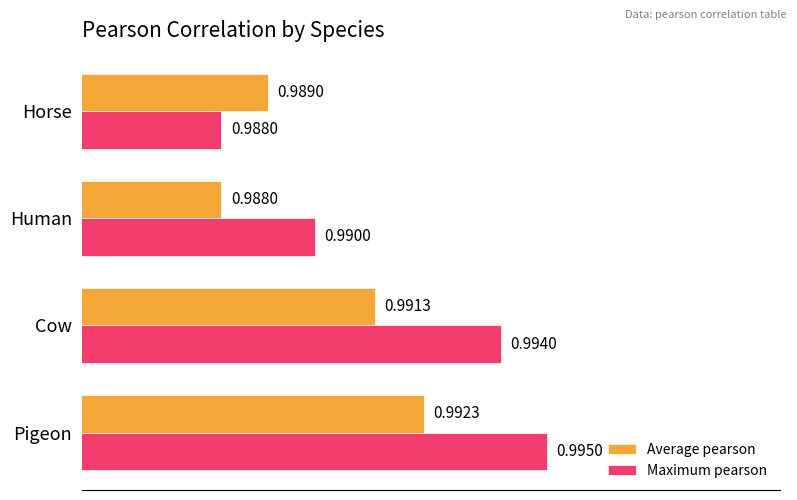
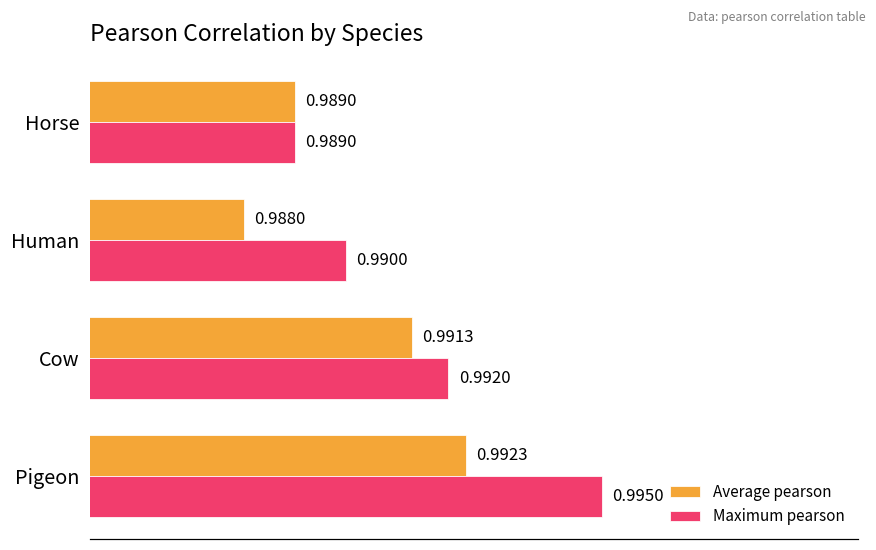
  {
    "Average pearson": {
      "Horse": 0.9890,
      "Human": 0.9880,
      "Cow": 0.9913,
      "Pigeon": 0.9923
    },
    "Maximum pearson": {
-     "Horse": 0.9880,
+     "Horse": 0.9890,
      "Human": 0.9900,
-     "Cow": 0.9940,
+     "Cow": 0.9920,
      "Pigeon": 0.9950
    }
  }
